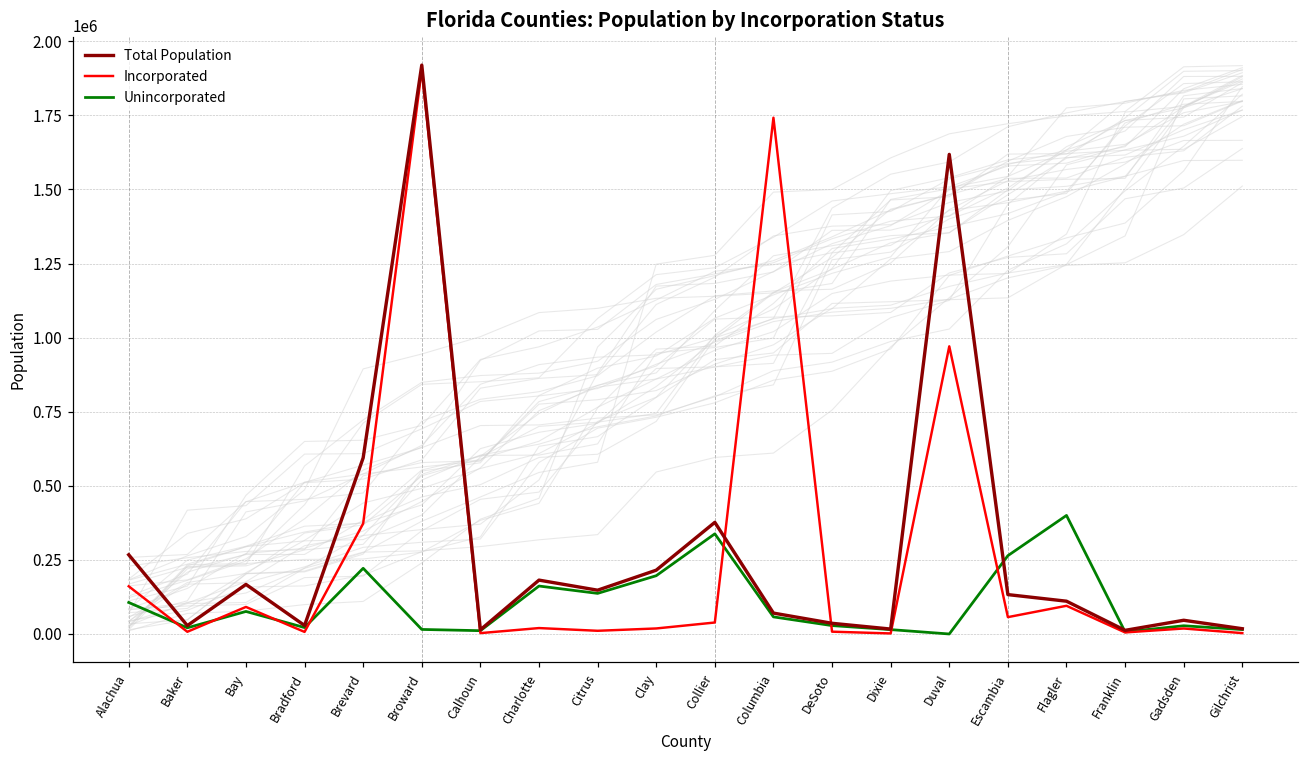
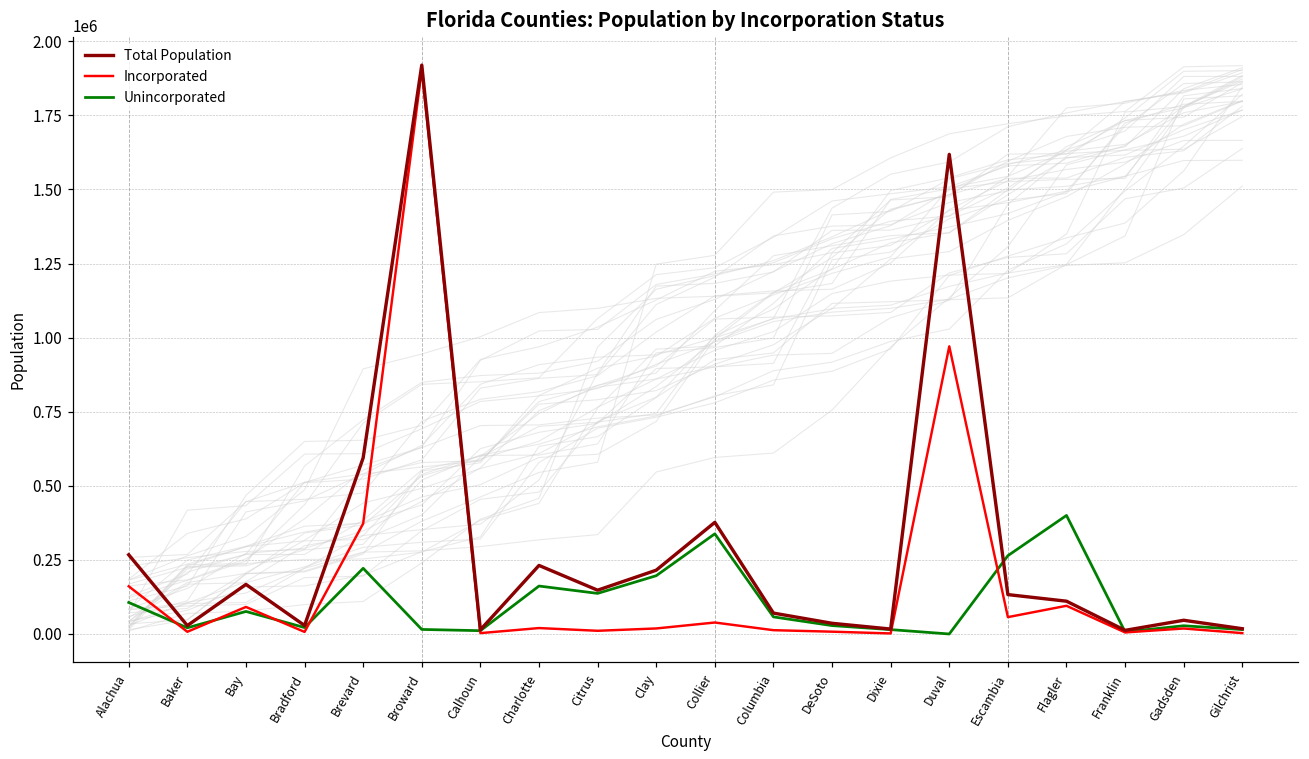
  {
    "Total Population": {
      "Brevard": 590000,
      "Broward": 1920000,
-     "Charlotte": 180000,
+     "Charlotte": 230000,
      "Citrus": 150000,
      "Clay": 220000,
      "Collier": 380000,
      "Columbia": 70000,
      "Duval": 1620000,
      "Escambia": 130000,
      "Flagler": 110000,
      "Gadsden": 50000
    },
    "Incorporated": {
      "Baker": 10000,
      "Bradford": 10000,
      "Broward": 1900000,
      "Charlotte": 20000,
      "Citrus": 10000,
      "Clay": 20000,
      "Collier": 40000,
-     "Columbia": 1740000,
+     "Columbia": 10000,
      "DeSoto": 10000,
      "Dixie": 0,
      "Duval": 970000,
      "Escambia": 60000,
      "Flagler": 100000,
      "Gilchrist": 0
    },
    "Unincorporated": {
      "Brevard": 220000,
      "Broward": 20000,
      "Charlotte": 160000,
      "Citrus": 140000,
      "Clay": 200000,
      "Collier": 340000,
      "Columbia": 60000,
      "Duval": 0,
      "Escambia": 260000,
      "Flagler": 400000
    }
  }
